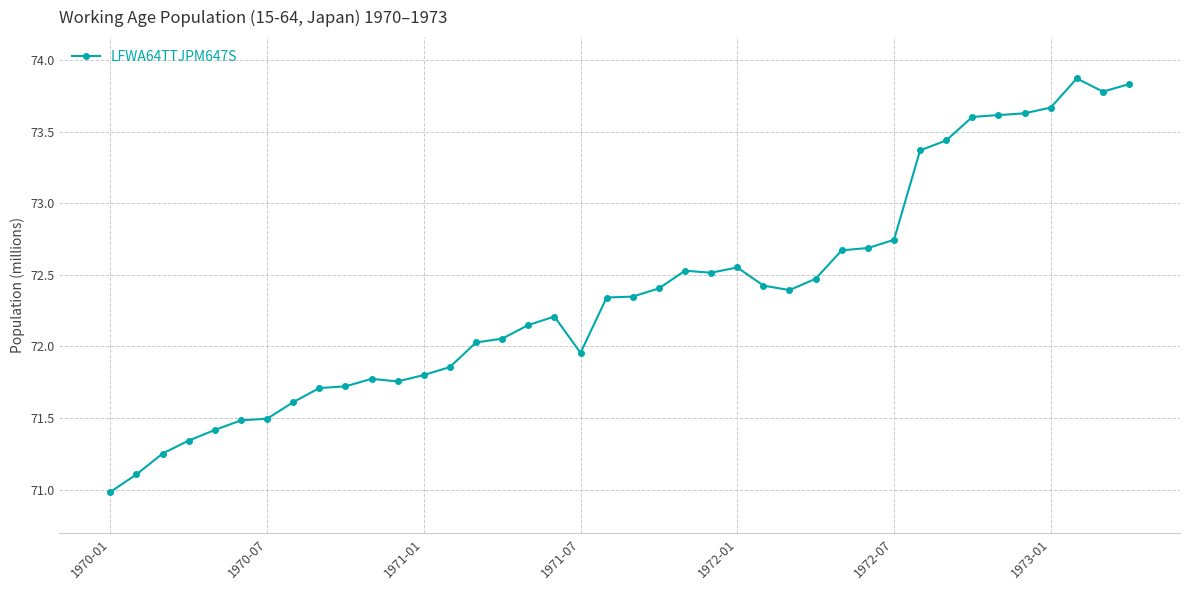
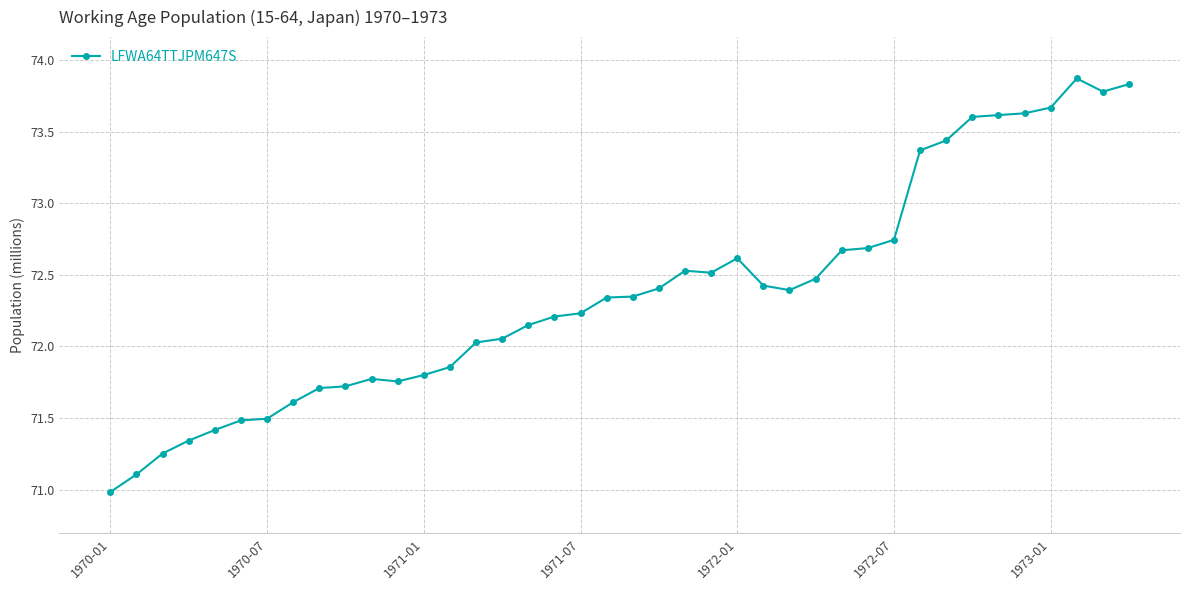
  {
    "1970-01": 70.98,
    "1970-07": 71.49,
    "1971-01": 71.80,
-   "1971-07": 71.95,
-   "1972-01": 72.55,
+   "1971-07": 72.23,
+   "1972-01": 72.62,
    "1972-07": 72.74,
    "1973-01": 73.67
  }
